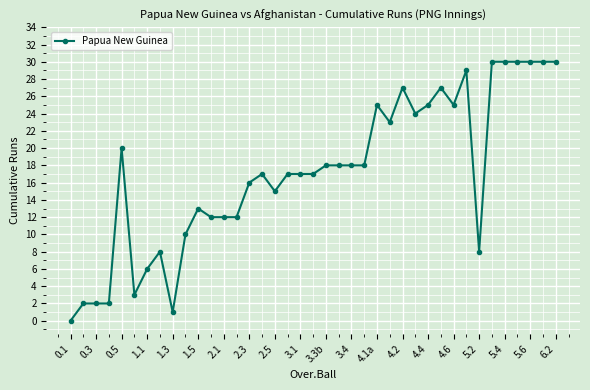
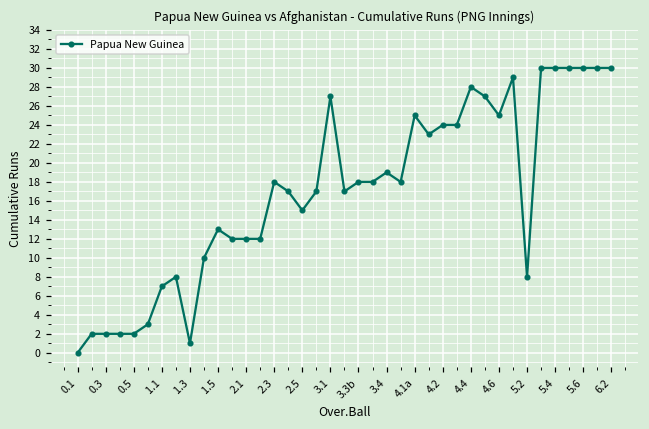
  {
    "0.1": 0,
    "0.3": 2,
-   "0.5": 20,
-   "1.1": 6,
+   "0.5": 2,
+   "1.1": 7,
    "1.3": 1,
    "1.5": 13,
    "2.1": 12,
-   "2.3": 16,
+   "2.3": 18,
    "2.5": 15,
-   "3.1": 17,
+   "3.1": 27,
    "3.3b": 18,
-   "3.4": 18,
+   "3.4": 19,
    "4.1a": 25,
-   "4.2": 27,
-   "4.4": 25,
+   "4.2": 24,
+   "4.4": 28,
    "4.6": 25,
    "5.2": 8,
    "5.4": 30,
    "5.6": 30,
    "6.2": 30
  }
